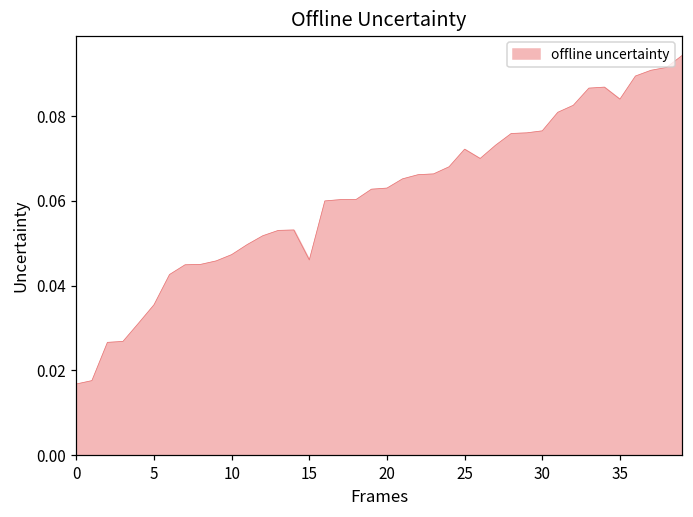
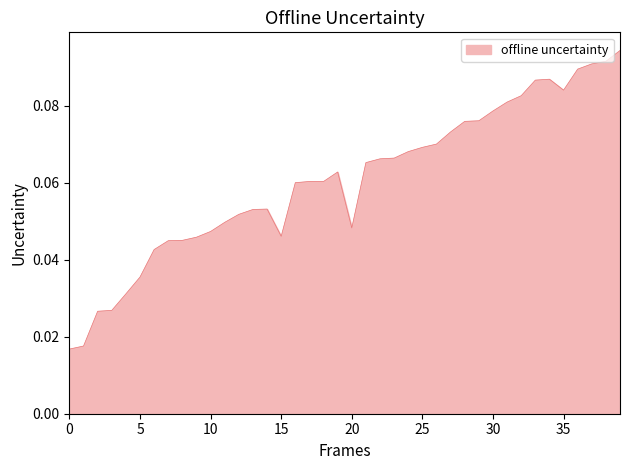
  {
    "0": 0.017,
    "5": 0.035,
    "10": 0.047,
    "15": 0.046,
-   "20": 0.063,
-   "25": 0.072,
-   "30": 0.077,
+   "20": 0.048,
+   "25": 0.069,
+   "30": 0.079,
    "35": 0.084
  }
